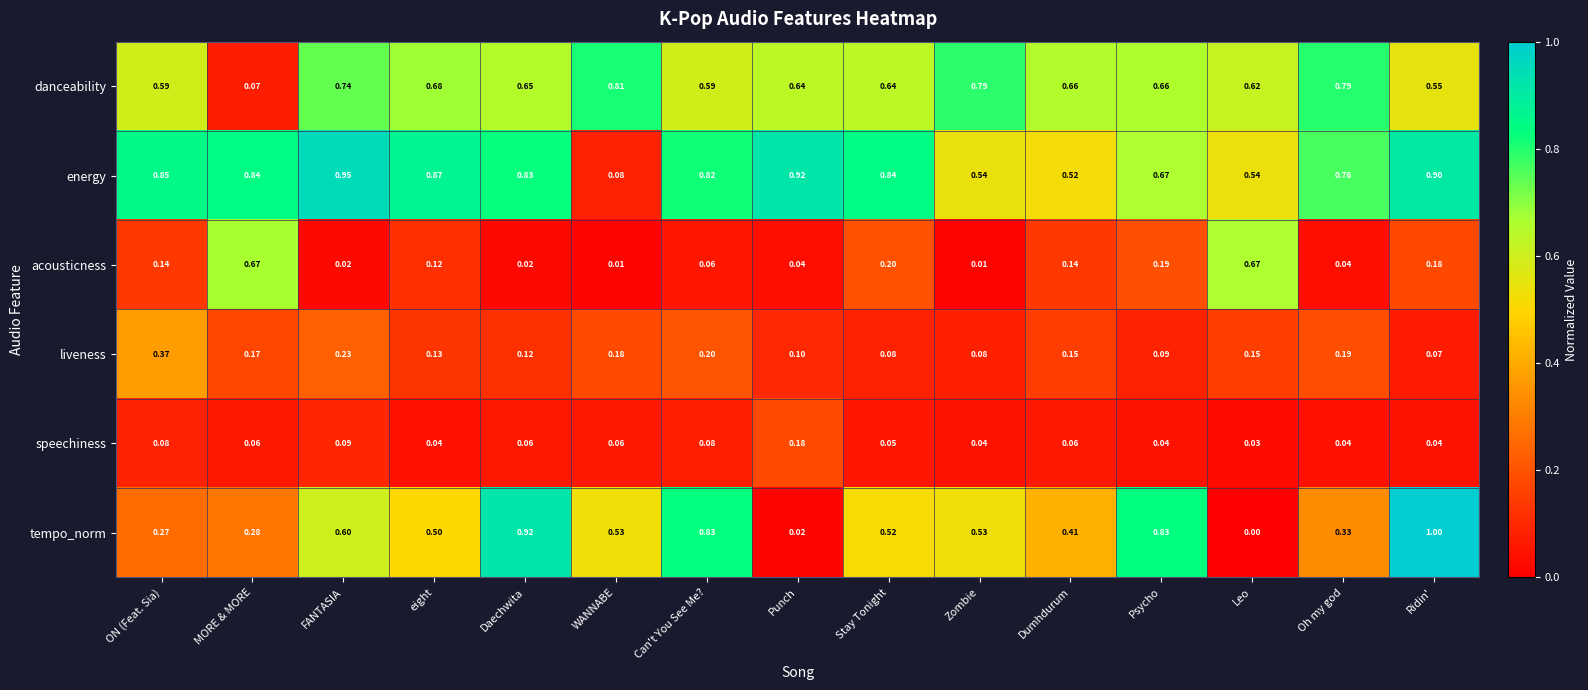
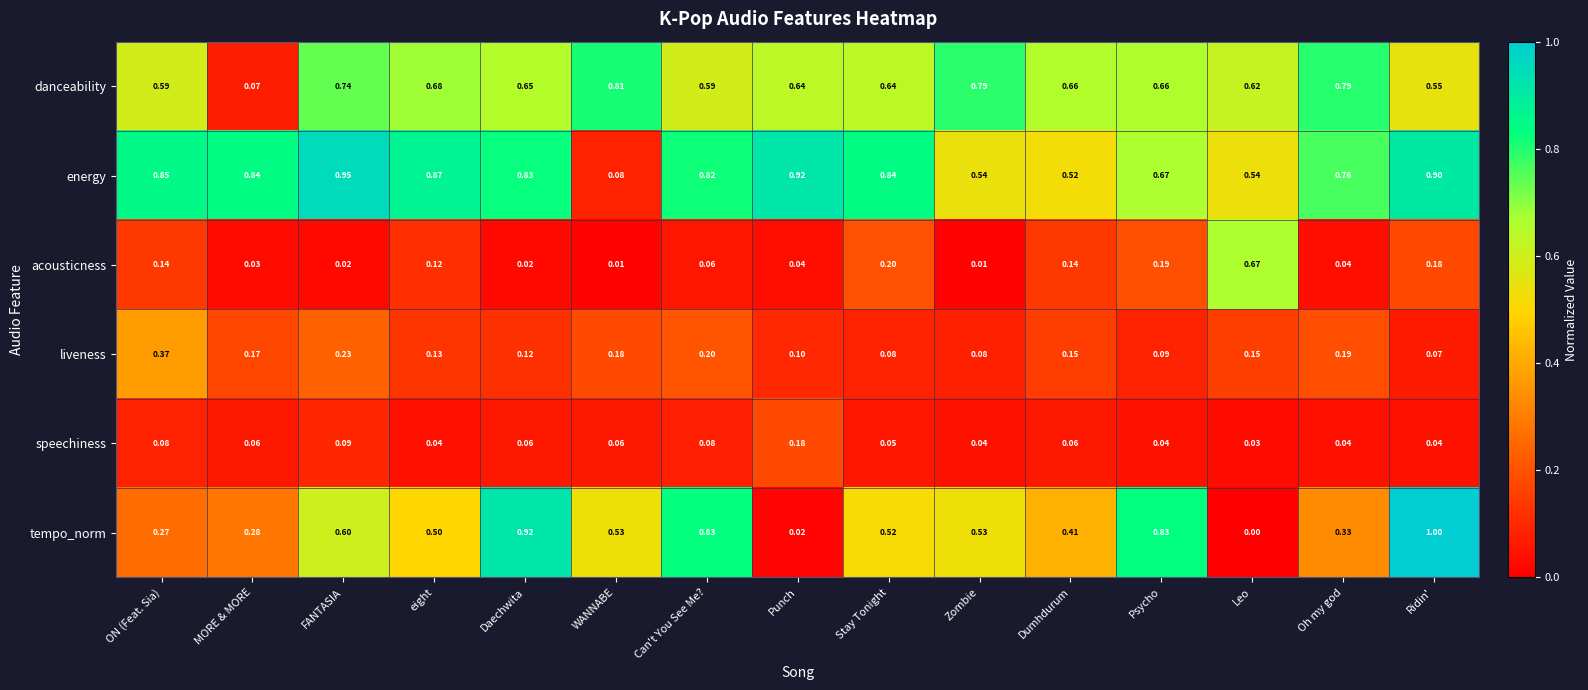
  {
    "danceability": {
      "ON (Feat. Sia)": 0.59,
      "MORE & MORE": 0.07,
      "FANTASIA": 0.74,
      "eight": 0.68,
      "Daechwita": 0.65,
      "WANNABE": 0.81,
      "Can't You See Me?": 0.59,
      "Punch": 0.64,
      "Stay Tonight": 0.64,
      "Zombie": 0.79,
      "Dumhdurum": 0.66,
      "Psycho": 0.66,
      "Leo": 0.62,
      "Oh my god": 0.79,
      "Ridin'": 0.55
    },
    "energy": {
      "ON (Feat. Sia)": 0.85,
      "MORE & MORE": 0.84,
      "FANTASIA": 0.95,
      "eight": 0.87,
      "Daechwita": 0.83,
      "WANNABE": 0.08,
      "Can't You See Me?": 0.82,
      "Punch": 0.92,
      "Stay Tonight": 0.84,
      "Zombie": 0.54,
      "Dumhdurum": 0.52,
      "Psycho": 0.67,
      "Leo": 0.54,
      "Oh my god": 0.76,
      "Ridin'": 0.90
    },
    "acousticness": {
      "ON (Feat. Sia)": 0.14,
-     "MORE & MORE": 0.67,
+     "MORE & MORE": 0.03,
      "FANTASIA": 0.02,
      "eight": 0.12,
      "Daechwita": 0.02,
      "WANNABE": 0.01,
      "Can't You See Me?": 0.06,
      "Punch": 0.04,
      "Stay Tonight": 0.20,
      "Zombie": 0.01,
      "Dumhdurum": 0.14,
      "Psycho": 0.19,
      "Leo": 0.67,
      "Oh my god": 0.04,
      "Ridin'": 0.18
    },
    "liveness": {
      "ON (Feat. Sia)": 0.37,
      "MORE & MORE": 0.17,
      "FANTASIA": 0.23,
      "eight": 0.13,
      "Daechwita": 0.12,
      "WANNABE": 0.18,
      "Can't You See Me?": 0.20,
      "Punch": 0.10,
      "Stay Tonight": 0.08,
      "Zombie": 0.08,
      "Dumhdurum": 0.15,
      "Psycho": 0.09,
      "Leo": 0.15,
      "Oh my god": 0.19,
      "Ridin'": 0.07
    },
    "speechiness": {
      "ON (Feat. Sia)": 0.08,
      "MORE & MORE": 0.06,
      "FANTASIA": 0.09,
      "eight": 0.04,
      "Daechwita": 0.06,
      "WANNABE": 0.06,
      "Can't You See Me?": 0.08,
      "Punch": 0.18,
      "Stay Tonight": 0.05,
      "Zombie": 0.04,
      "Dumhdurum": 0.06,
      "Psycho": 0.04,
      "Leo": 0.03,
      "Oh my god": 0.04,
      "Ridin'": 0.04
    },
    "tempo_norm": {
      "ON (Feat. Sia)": 0.27,
      "MORE & MORE": 0.28,
      "FANTASIA": 0.60,
      "eight": 0.50,
      "Daechwita": 0.92,
      "WANNABE": 0.53,
      "Can't You See Me?": 0.83,
      "Punch": 0.02,
      "Stay Tonight": 0.52,
      "Zombie": 0.53,
      "Dumhdurum": 0.41,
      "Psycho": 0.83,
      "Leo": 0.00,
      "Oh my god": 0.33,
      "Ridin'": 1.00
    }
  }
